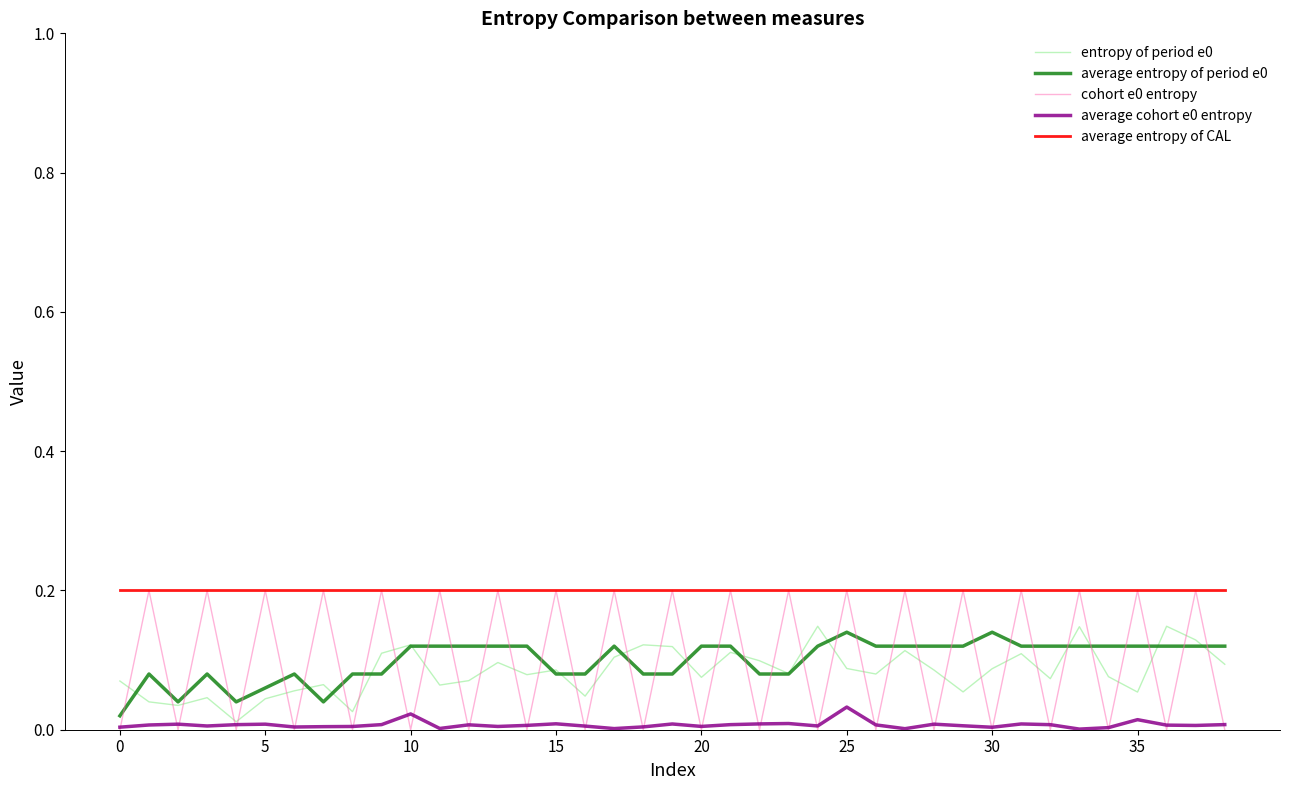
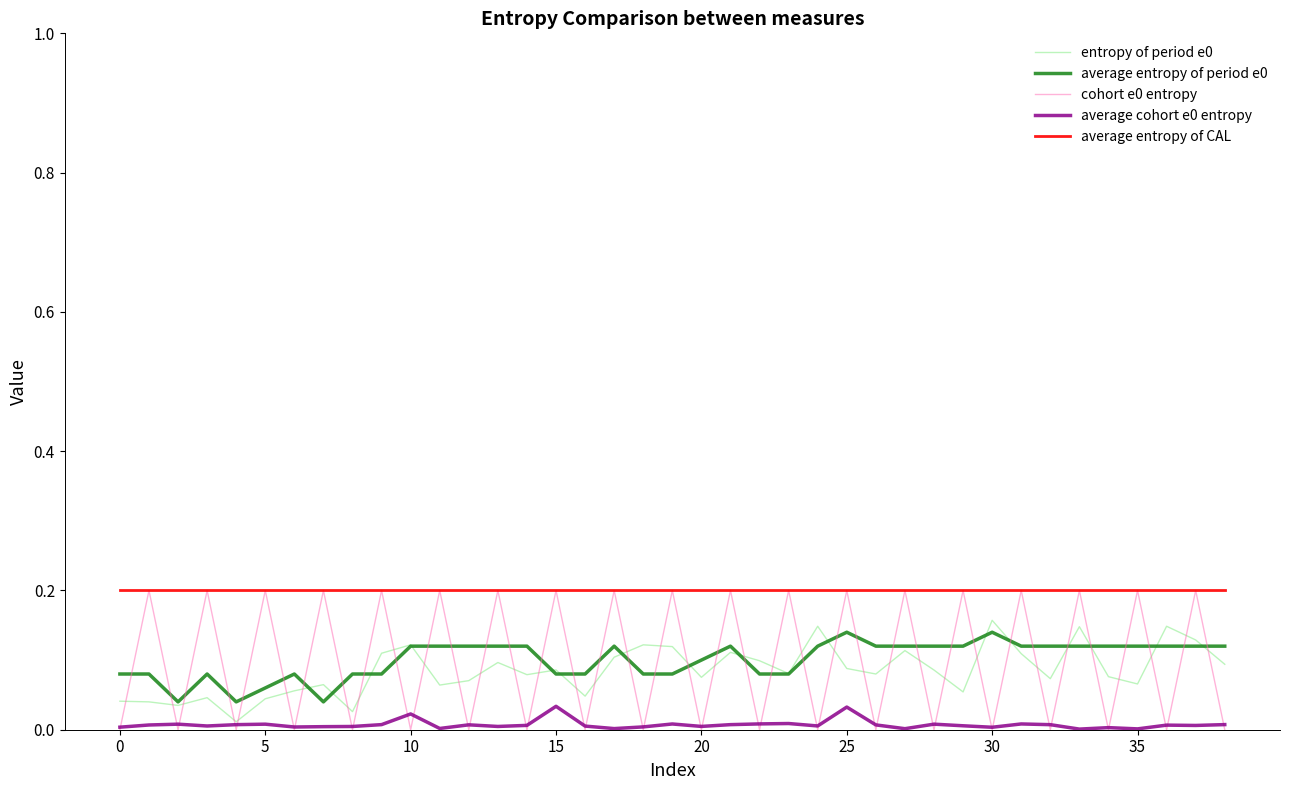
  {
    "entropy of period e0": {
-     "0": 0.07,
+     "0": 0.04,
      "5": 0.04,
      "15": 0.09,
      "20": 0.08,
      "25": 0.09,
-     "30": 0.09,
-     "35": 0.05
+     "30": 0.16,
+     "35": 0.07
    },
    "average entropy of period e0": {
-     "0": 0.02,
+     "0": 0.08,
      "5": 0.06,
      "15": 0.08,
-     "20": 0.12,
+     "20": 0.10,
      "25": 0.14,
      "30": 0.14,
      "35": 0.12
    },
    "cohort e0 entropy": {
      "10": 0.00,
      "20": 0.00
    },
    "average cohort e0 entropy": {
      "5": 0.01,
      "10": 0.02,
-     "15": 0.01,
+     "15": 0.03,
      "20": 0.00,
      "25": 0.03,
-     "35": 0.01
+     "35": 0.00
    },
    "average entropy of CAL": {
      "0": 0.20,
      "10": 0.20,
      "20": 0.20,
      "30": 0.20
    }
  }
